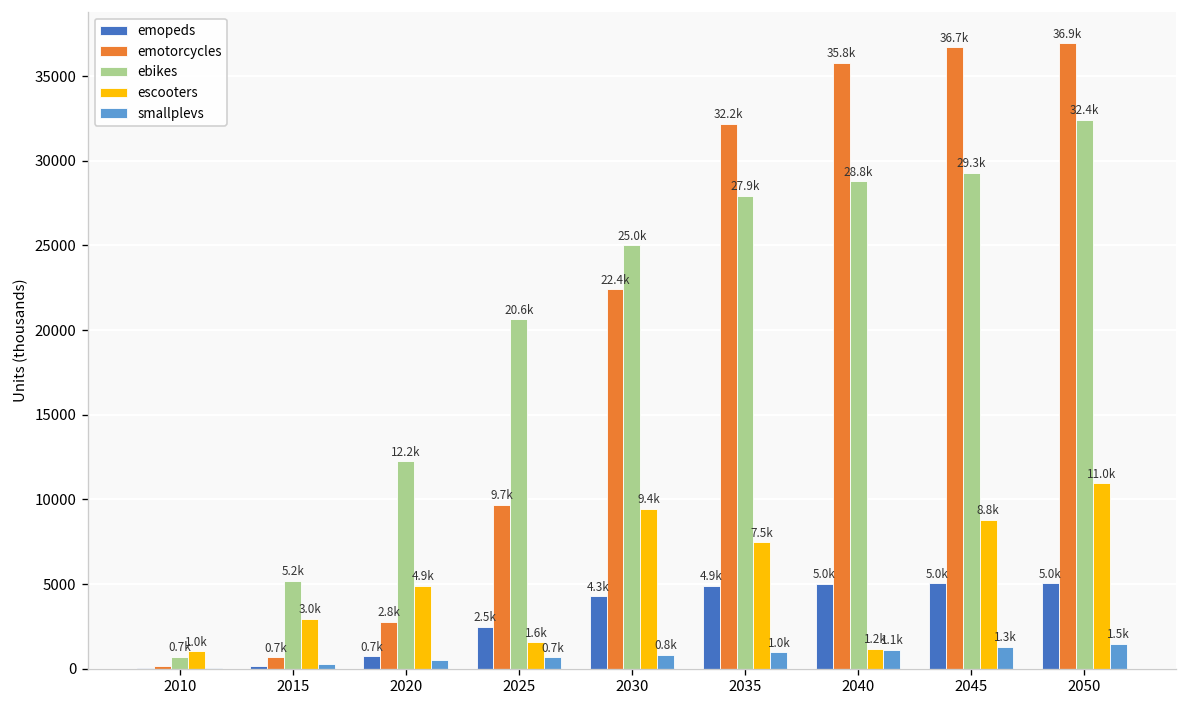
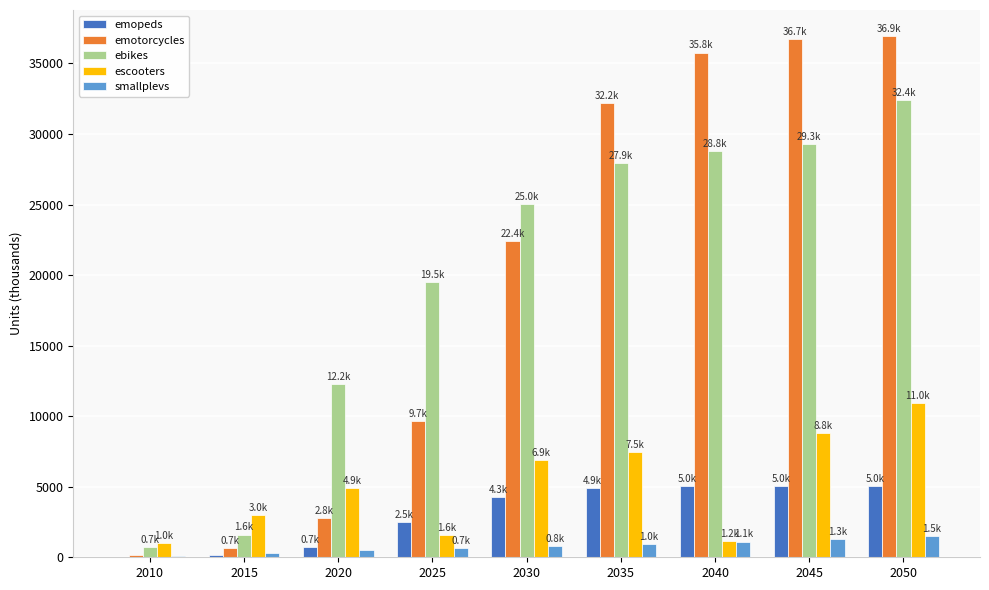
  {
    "emotorcycles": {
      "2015": "0.7k",
      "2020": "2.8k",
      "2025": "9.7k",
      "2030": "22.4k",
      "2035": "32.2k",
      "2040": "35.8k",
      "2045": "36.7k",
      "2050": "36.9k"
    },
    "ebikes": {
      "2010": "0.7k",
-     "2015": "5.2k",
+     "2015": "1.6k",
      "2020": "12.2k",
-     "2025": "20.6k",
+     "2025": "19.5k",
      "2030": "25.0k",
      "2035": "27.9k",
      "2040": "28.8k",
      "2045": "29.3k",
      "2050": "32.4k"
    },
    "escooters": {
      "2010": "1.0k",
      "2015": "3.0k",
      "2020": "4.9k",
      "2025": "1.6k",
-     "2030": "9.4k",
+     "2030": "6.9k",
      "2035": "7.5k",
      "2045": "8.8k",
      "2050": "11.0k"
    }
  }
